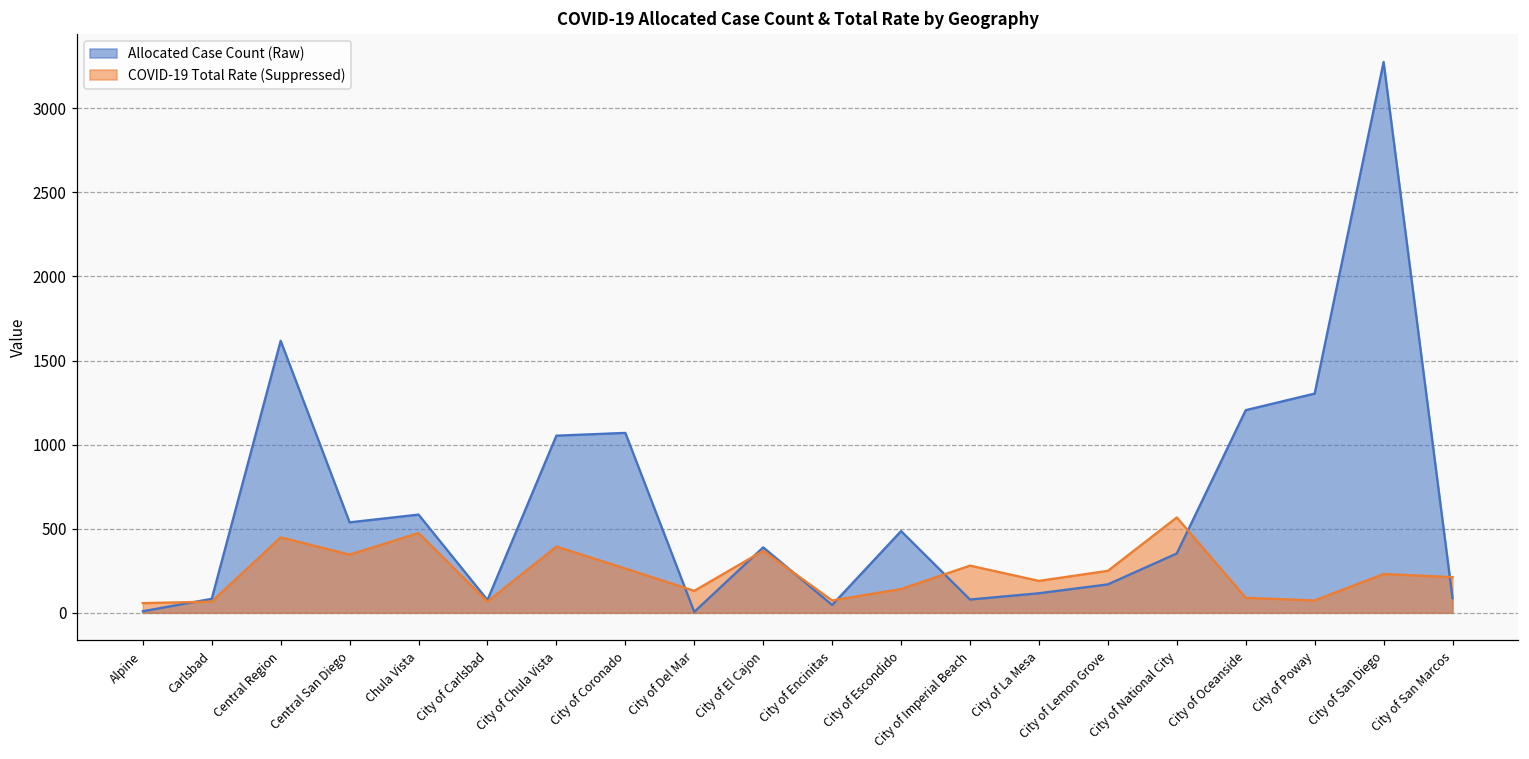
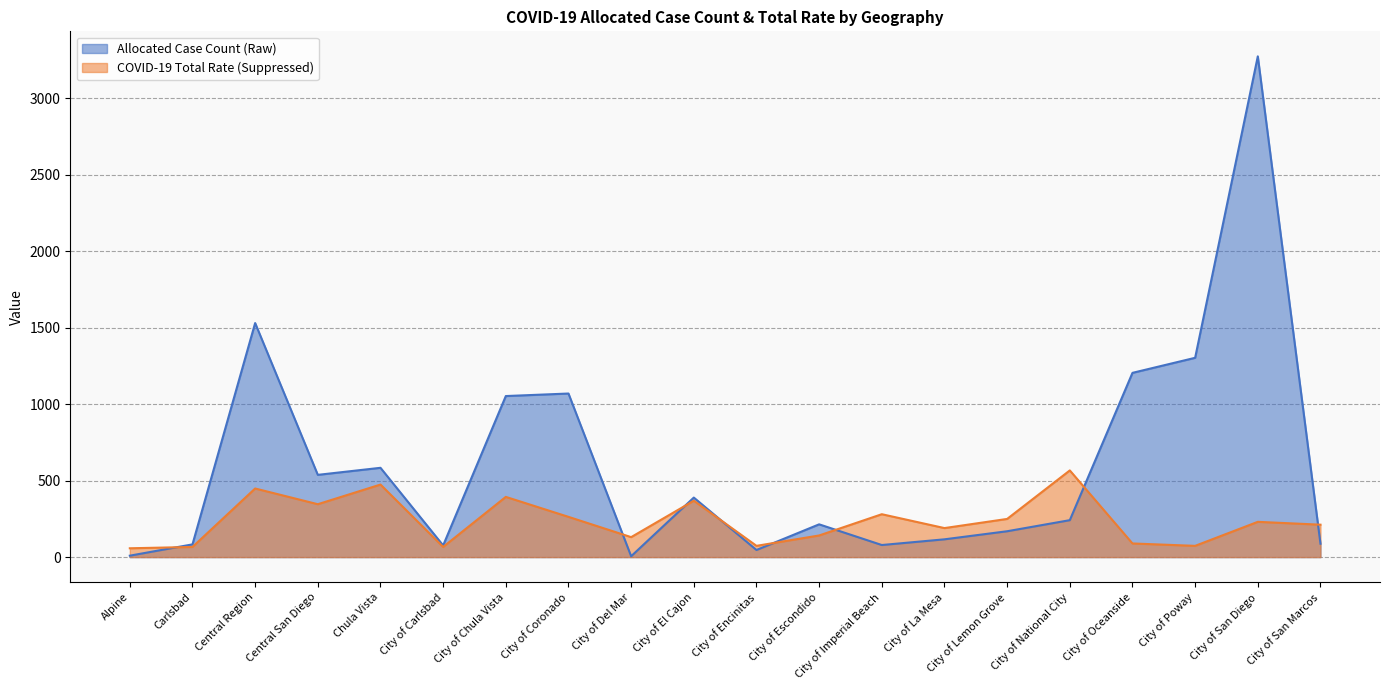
  {
    "Allocated Case Count (Raw)": {
      "Alpine": 10,
      "Carlsbad": 80,
-     "Central Region": 1620,
+     "Central Region": 1530,
      "Central San Diego": 540,
      "Chula Vista": 580,
      "City of Chula Vista": 1050,
      "City of Coronado": 1070,
      "City of Del Mar": 10,
      "City of El Cajon": 390,
      "City of Encinitas": 50,
-     "City of Escondido": 490,
+     "City of Escondido": 210,
      "City of Imperial Beach": 80,
      "City of La Mesa": 120,
      "City of Lemon Grove": 170,
-     "City of National City": 350,
+     "City of National City": 240,
      "City of Oceanside": 1210,
      "City of Poway": 1300,
      "City of San Diego": 3280,
      "City of San Marcos": 90
    },
    "COVID-19 Total Rate (Suppressed)": {
      "Alpine": 60,
      "Carlsbad": 70,
      "Central Region": 450,
      "Central San Diego": 350,
      "Chula Vista": 470,
      "City of Chula Vista": 390,
      "City of Coronado": 260,
      "City of Del Mar": 130,
      "City of El Cajon": 370,
      "City of Encinitas": 70,
      "City of Escondido": 140,
      "City of Imperial Beach": 280,
      "City of La Mesa": 190,
      "City of Lemon Grove": 250,
      "City of National City": 570,
      "City of Oceanside": 90,
      "City of Poway": 70,
      "City of San Diego": 230,
      "City of San Marcos": 210
    }
  }
